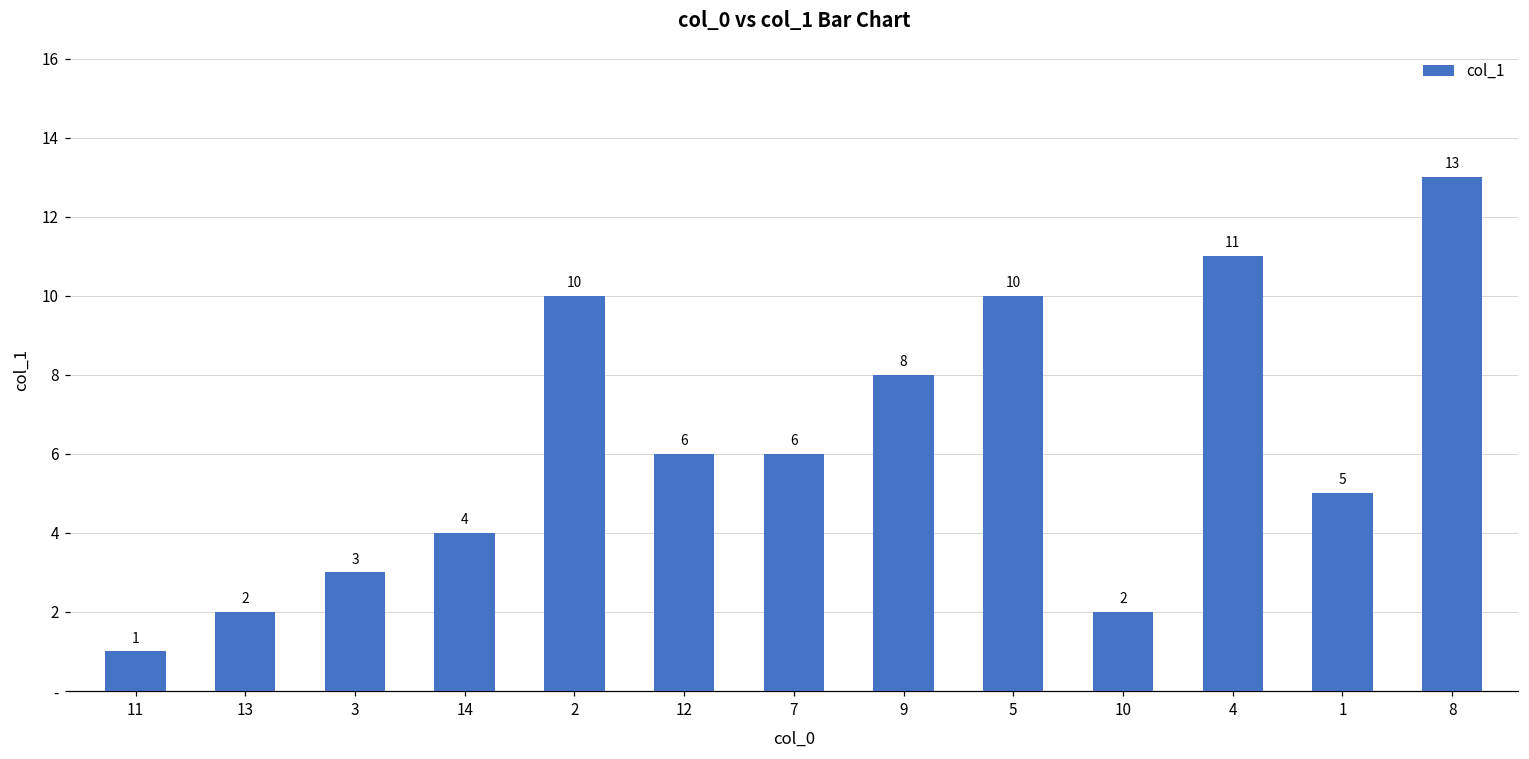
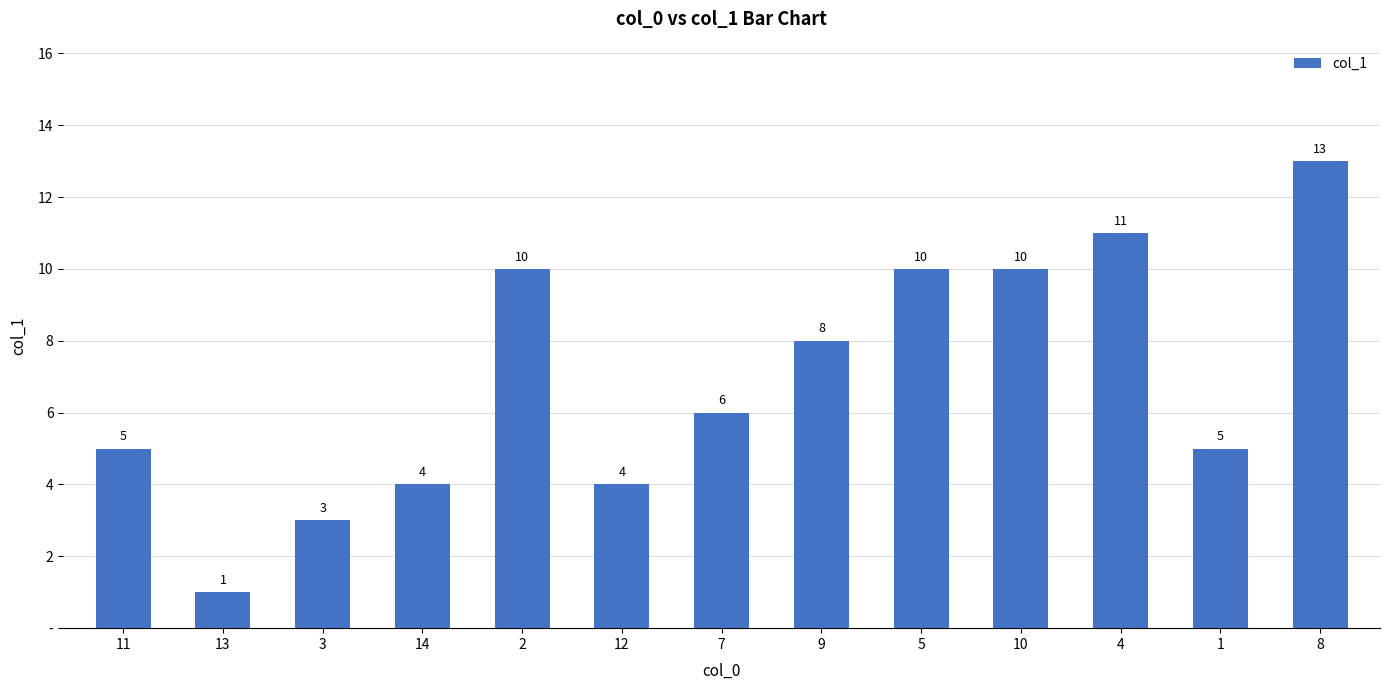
  {
-   "11": 1,
-   "13": 2,
+   "11": 5,
+   "13": 1,
    "3": 3,
    "14": 4,
    "2": 10,
-   "12": 6,
+   "12": 4,
    "7": 6,
    "9": 8,
    "5": 10,
-   "10": 2,
+   "10": 10,
    "4": 11,
    "1": 5,
    "8": 13
  }
